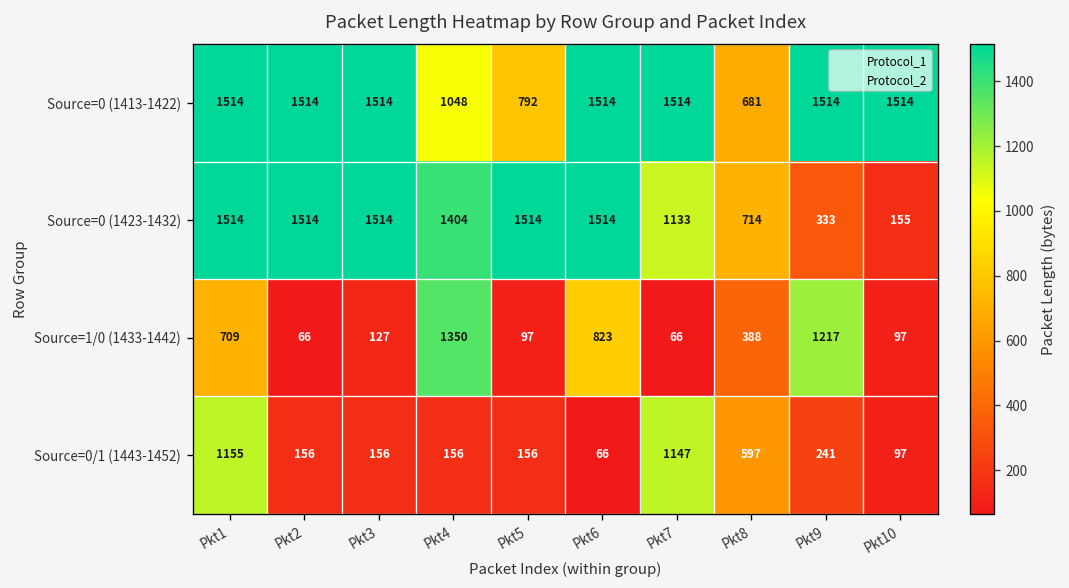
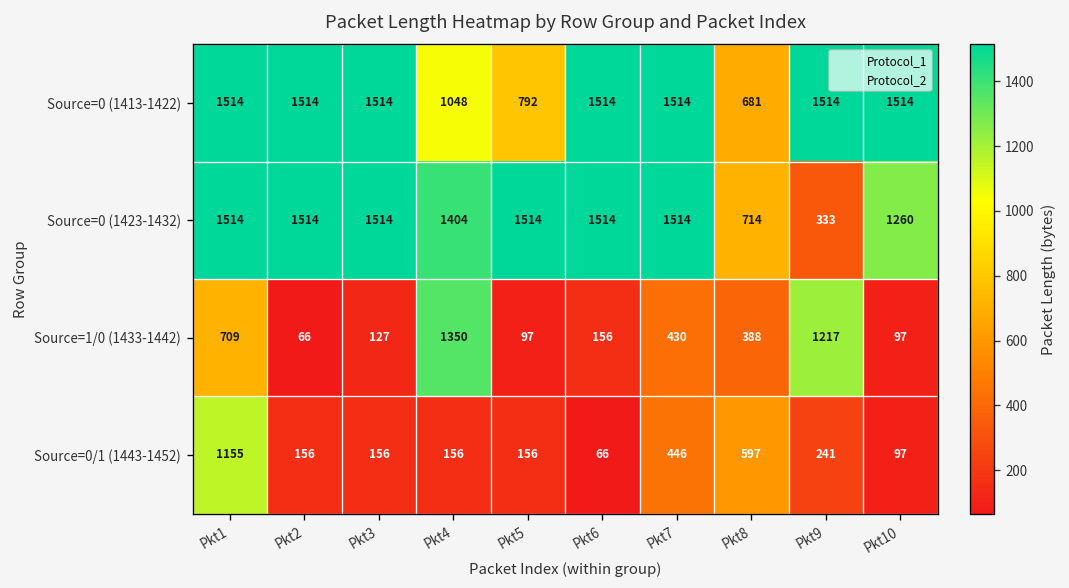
  {
    "Source=0 (1413-1422)": {
      "Pkt1": 1514,
      "Pkt2": 1514,
      "Pkt3": 1514,
      "Pkt4": 1048,
      "Pkt5": 792,
      "Pkt6": 1514,
      "Pkt7": 1514,
      "Pkt8": 681,
      "Pkt9": 1514,
      "Pkt10": 1514
    },
    "Source=0 (1423-1432)": {
      "Pkt1": 1514,
      "Pkt2": 1514,
      "Pkt3": 1514,
      "Pkt4": 1404,
      "Pkt5": 1514,
      "Pkt6": 1514,
-     "Pkt7": 1133,
+     "Pkt7": 1514,
      "Pkt8": 714,
      "Pkt9": 333,
-     "Pkt10": 155
+     "Pkt10": 1260
    },
    "Source=1/0 (1433-1442)": {
      "Pkt1": 709,
      "Pkt2": 66,
      "Pkt3": 127,
      "Pkt4": 1350,
      "Pkt5": 97,
-     "Pkt6": 823,
-     "Pkt7": 66,
+     "Pkt6": 156,
+     "Pkt7": 430,
      "Pkt8": 388,
      "Pkt9": 1217,
      "Pkt10": 97
    },
    "Source=0/1 (1443-1452)": {
      "Pkt1": 1155,
      "Pkt2": 156,
      "Pkt3": 156,
      "Pkt4": 156,
      "Pkt5": 156,
      "Pkt6": 66,
-     "Pkt7": 1147,
+     "Pkt7": 446,
      "Pkt8": 597,
      "Pkt9": 241,
      "Pkt10": 97
    }
  }
